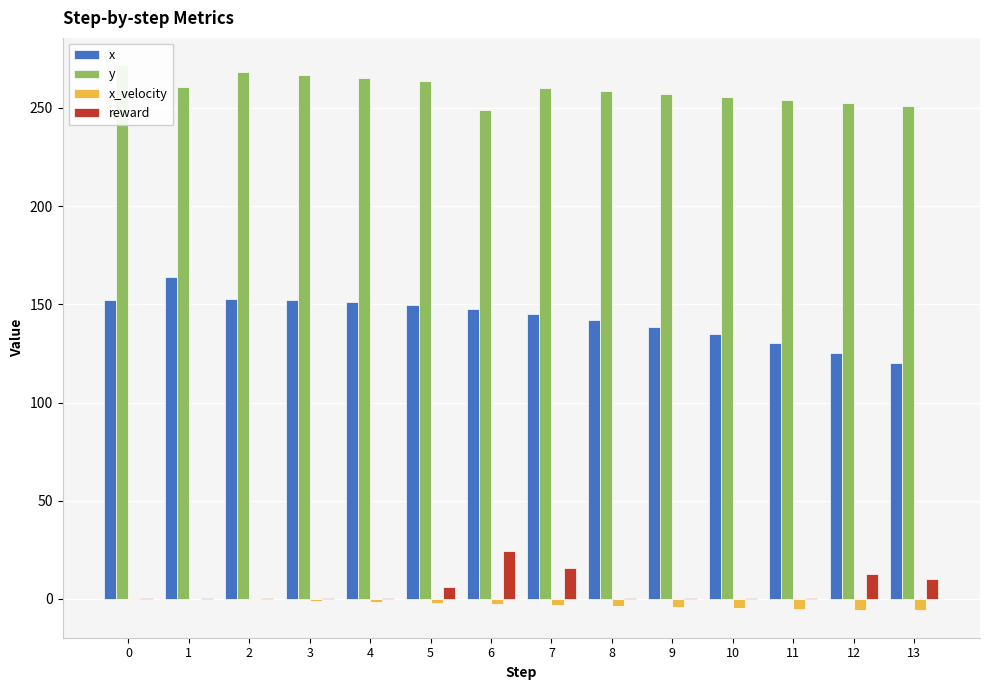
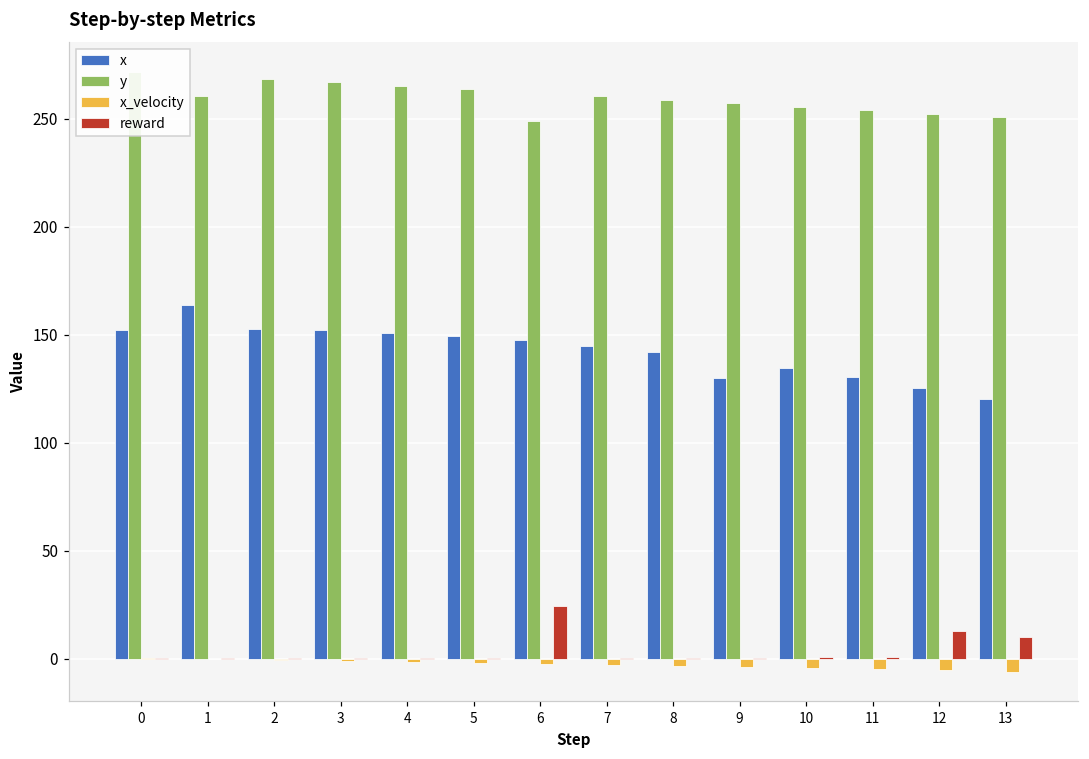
  {
    "x": {
      "0": 152,
      "1": 164,
      "2": 153,
      "3": 152,
      "4": 151,
      "5": 149,
      "6": 147,
      "7": 145,
      "8": 142,
-     "9": 139,
+     "9": 130,
      "10": 135,
      "11": 130,
      "12": 125,
      "13": 120
    },
    "y": {
      "1": 260,
      "2": 268,
      "3": 267,
      "4": 265,
      "5": 264,
      "6": 249,
      "7": 260,
      "8": 259,
      "9": 257,
      "10": 256,
      "11": 254,
      "12": 252,
      "13": 251
    },
    "x_velocity": {
      "4": -2,
      "5": -2,
      "6": -3,
      "7": -3,
      "8": -3,
      "9": -4,
      "10": -4,
      "11": -5,
      "12": -5,
      "13": -6
    },
    "reward": {
-     "5": 6,
+     "5": 1,
      "6": 25,
-     "7": 16,
+     "7": 1,
      "12": 13,
      "13": 10
    }
  }
